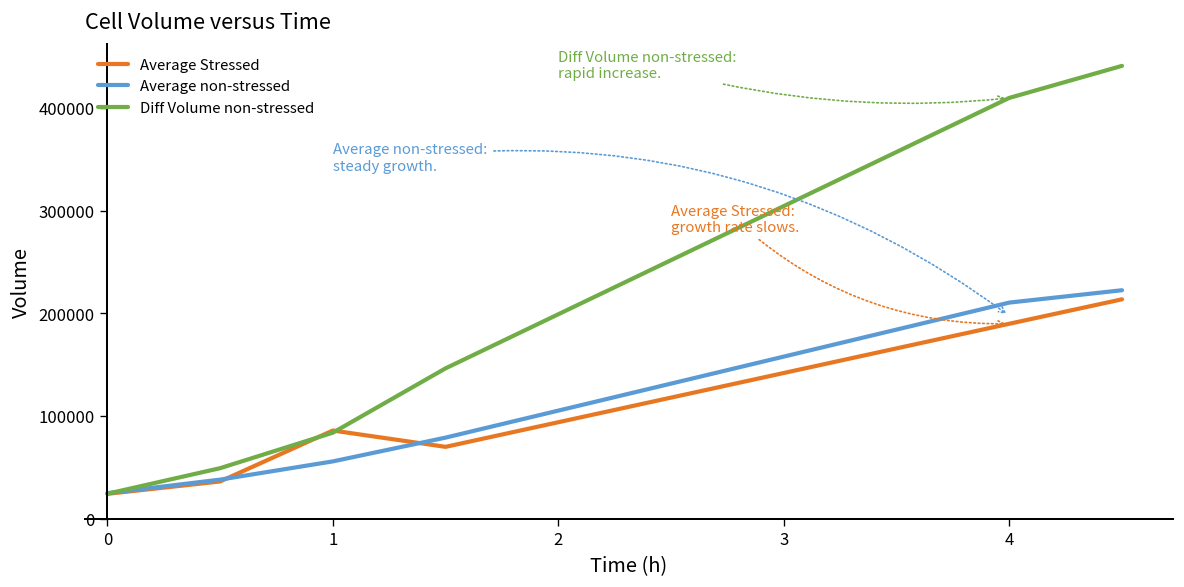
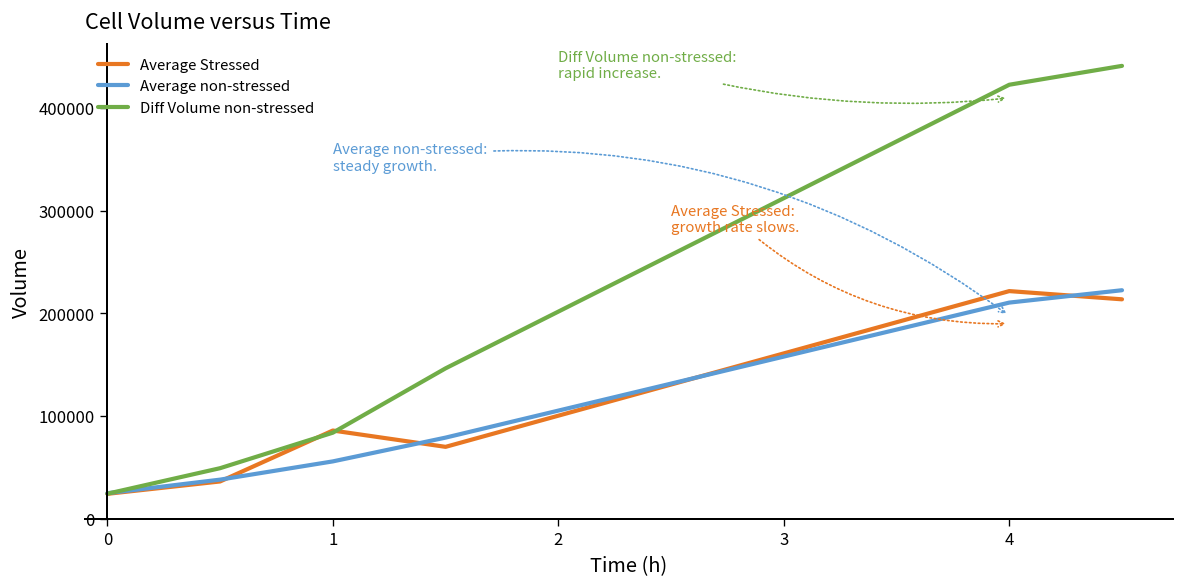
  {
    "Average Stressed": {
-     "4": 190000
+     "4": 220000
    },
    "Average non-stressed": {
      "1": 60000,
      "4": 210000
    },
    "Diff Volume non-stressed": {
-     "4": 410000
+     "4": 420000
    }
  }
